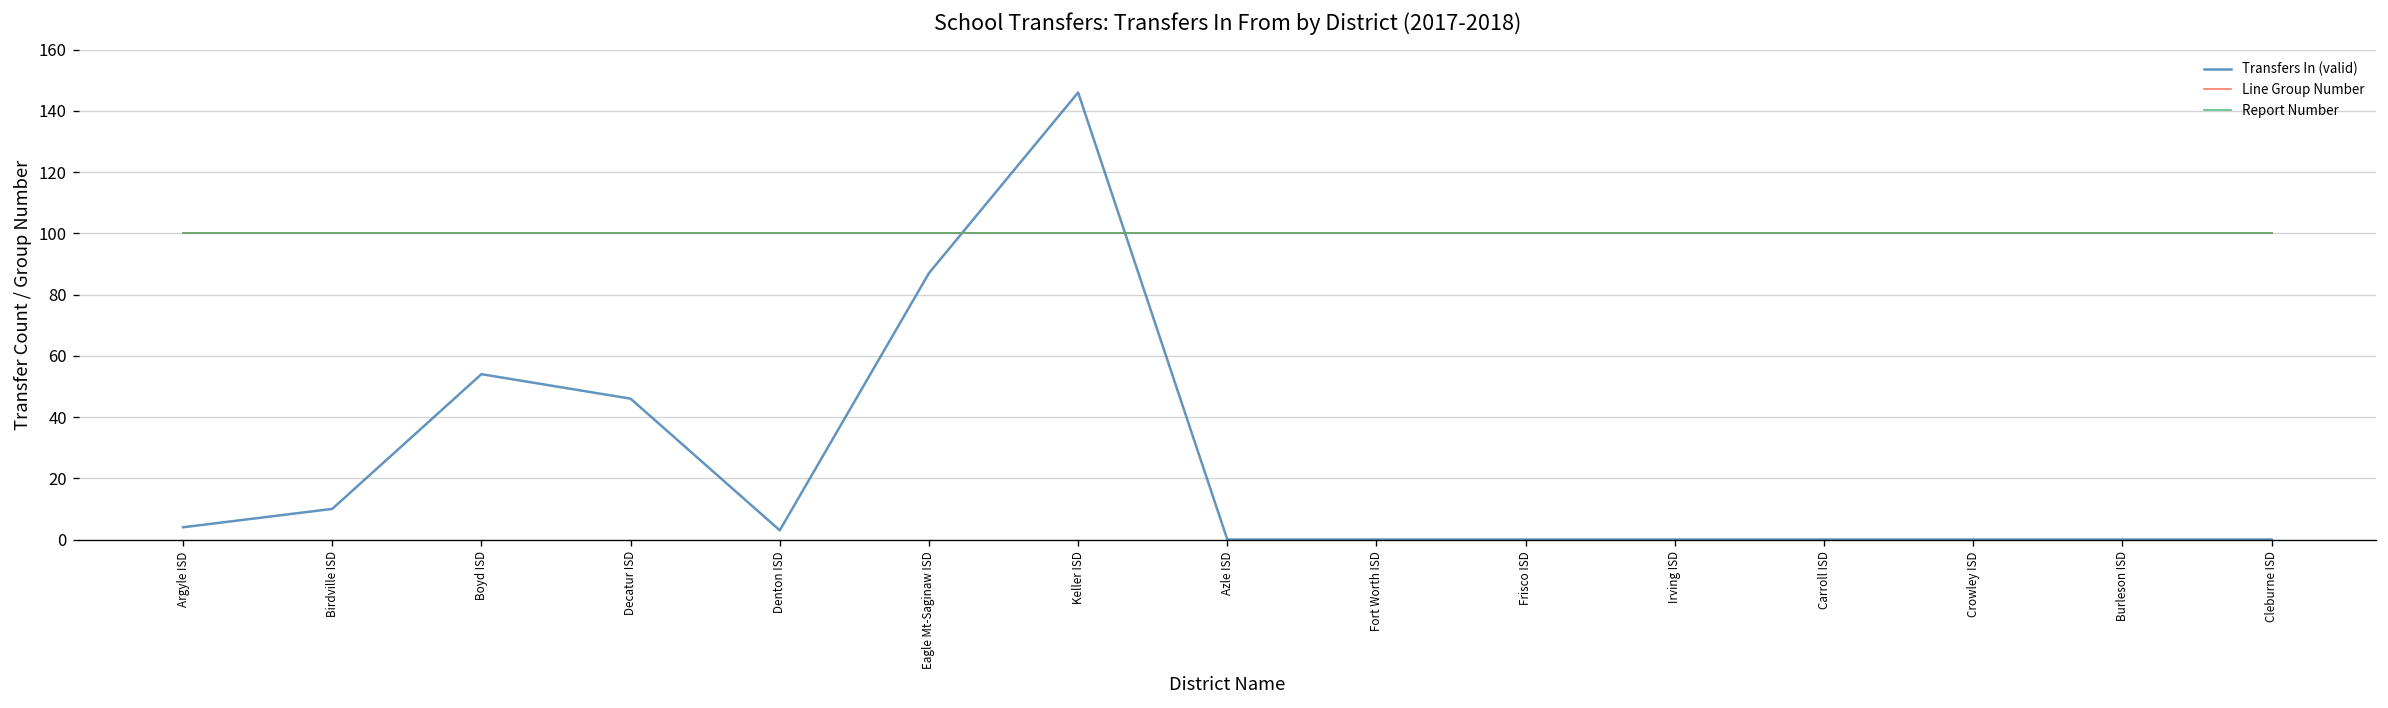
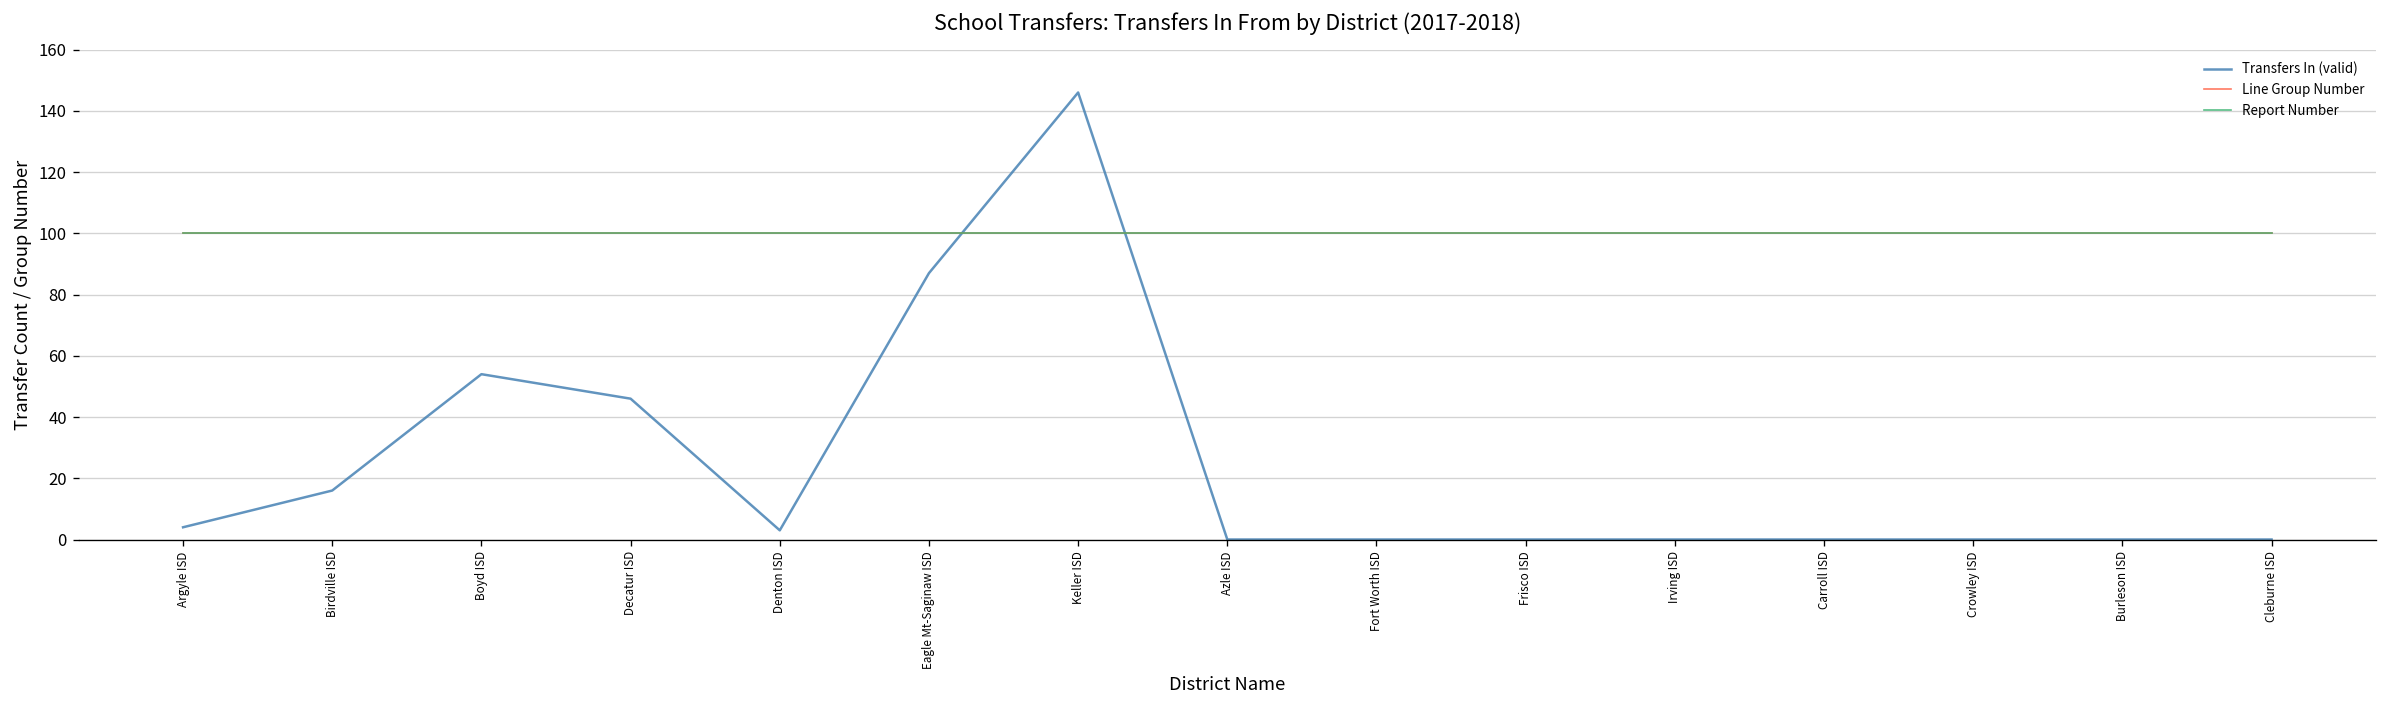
  {
    "Transfers In (valid)": {
      "Argyle ISD": 4,
-     "Birdville ISD": 10,
+     "Birdville ISD": 16,
      "Boyd ISD": 54,
      "Decatur ISD": 46,
      "Denton ISD": 3,
      "Eagle Mt-Saginaw ISD": 87,
      "Keller ISD": 146,
      "Azle ISD": 0,
      "Fort Worth ISD": 0,
      "Frisco ISD": 0,
      "Irving ISD": 0,
      "Carroll ISD": 0,
      "Crowley ISD": 0,
      "Burleson ISD": 0,
      "Cleburne ISD": 0
    },
    "Report Number": {
      "Argyle ISD": 100,
      "Birdville ISD": 100,
      "Boyd ISD": 100,
      "Decatur ISD": 100,
      "Denton ISD": 100,
      "Eagle Mt-Saginaw ISD": 100,
      "Keller ISD": 100,
      "Azle ISD": 100,
      "Fort Worth ISD": 100,
      "Frisco ISD": 100,
      "Irving ISD": 100,
      "Carroll ISD": 100,
      "Crowley ISD": 100,
      "Burleson ISD": 100,
      "Cleburne ISD": 100
    }
  }
